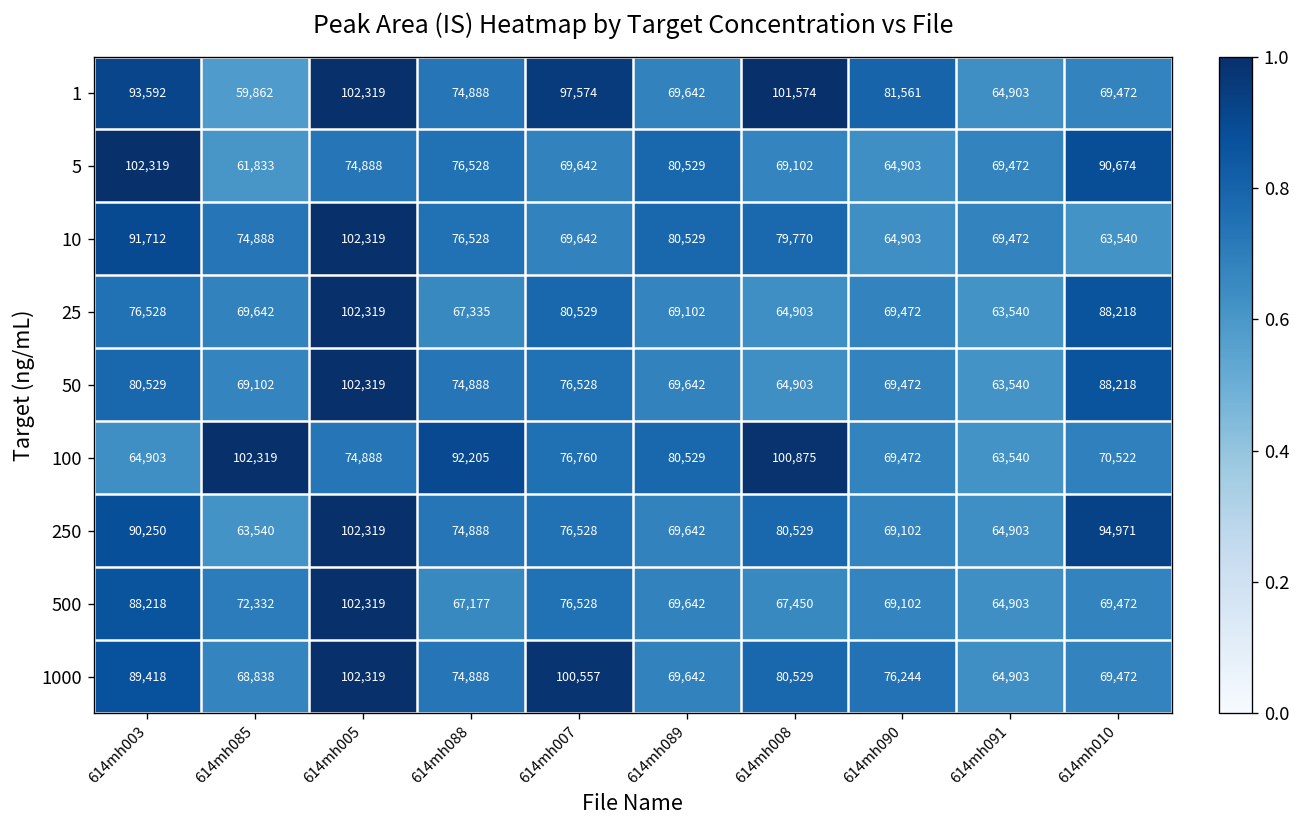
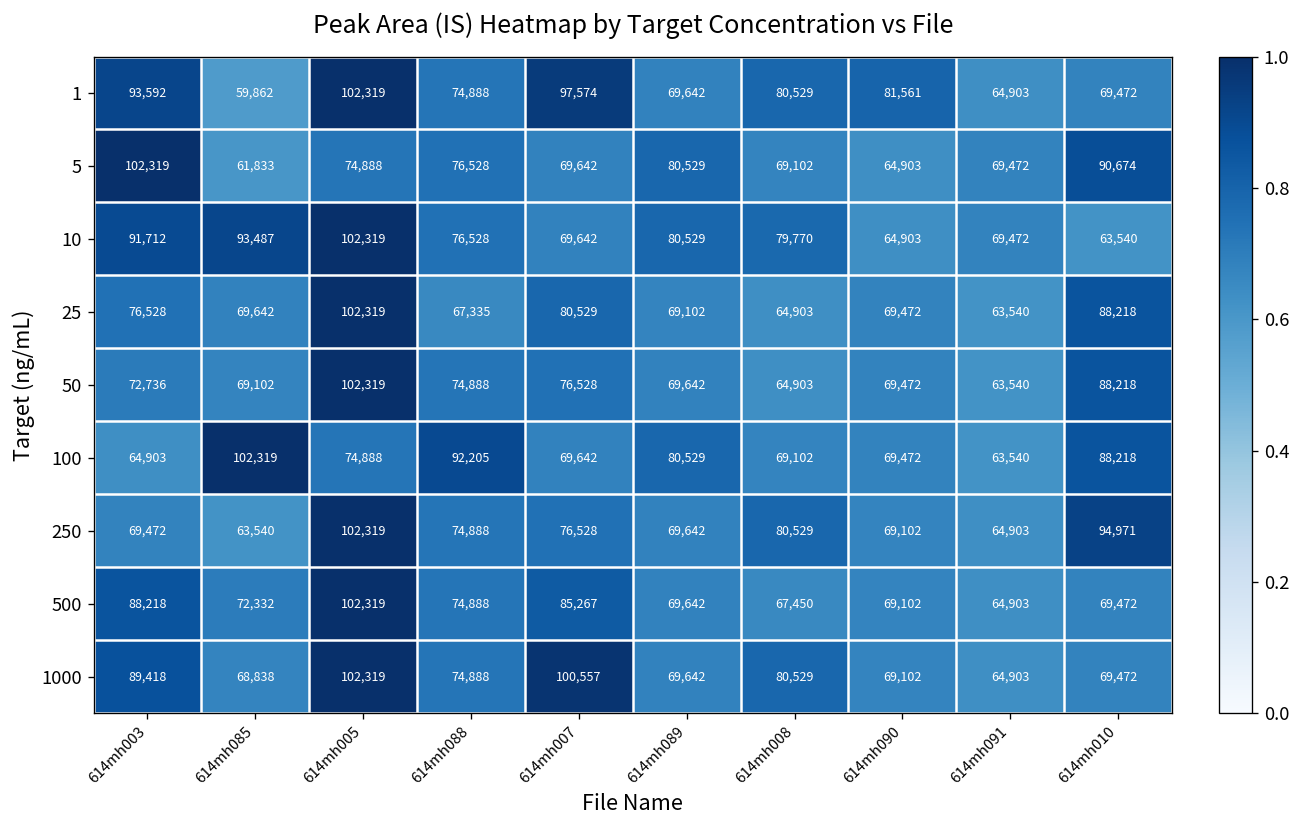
  {
    "1": {
      "614mh003": "93,592",
      "614mh085": "59,862",
      "614mh005": "102,319",
      "614mh088": "74,888",
      "614mh007": "97,574",
      "614mh089": "69,642",
-     "614mh008": "101,574",
+     "614mh008": "80,529",
      "614mh090": "81,561",
      "614mh091": "64,903",
      "614mh010": "69,472"
    },
    "5": {
      "614mh003": "102,319",
      "614mh085": "61,833",
      "614mh005": "74,888",
      "614mh088": "76,528",
      "614mh007": "69,642",
      "614mh089": "80,529",
      "614mh008": "69,102",
      "614mh090": "64,903",
      "614mh091": "69,472",
      "614mh010": "90,674"
    },
    "10": {
      "614mh003": "91,712",
-     "614mh085": "74,888",
+     "614mh085": "93,487",
      "614mh005": "102,319",
      "614mh088": "76,528",
      "614mh007": "69,642",
      "614mh089": "80,529",
      "614mh008": "79,770",
      "614mh090": "64,903",
      "614mh091": "69,472",
      "614mh010": "63,540"
    },
    "25": {
      "614mh003": "76,528",
      "614mh085": "69,642",
      "614mh005": "102,319",
      "614mh088": "67,335",
      "614mh007": "80,529",
      "614mh089": "69,102",
      "614mh008": "64,903",
      "614mh090": "69,472",
      "614mh091": "63,540",
      "614mh010": "88,218"
    },
    "50": {
-     "614mh003": "80,529",
+     "614mh003": "72,736",
      "614mh085": "69,102",
      "614mh005": "102,319",
      "614mh088": "74,888",
      "614mh007": "76,528",
      "614mh089": "69,642",
      "614mh008": "64,903",
      "614mh090": "69,472",
      "614mh091": "63,540",
      "614mh010": "88,218"
    },
    "100": {
      "614mh003": "64,903",
      "614mh085": "102,319",
      "614mh005": "74,888",
      "614mh088": "92,205",
-     "614mh007": "76,760",
+     "614mh007": "69,642",
      "614mh089": "80,529",
-     "614mh008": "100,875",
+     "614mh008": "69,102",
      "614mh090": "69,472",
      "614mh091": "63,540",
-     "614mh010": "70,522"
+     "614mh010": "88,218"
    },
    "250": {
-     "614mh003": "90,250",
+     "614mh003": "69,472",
      "614mh085": "63,540",
      "614mh005": "102,319",
      "614mh088": "74,888",
      "614mh007": "76,528",
      "614mh089": "69,642",
      "614mh008": "80,529",
      "614mh090": "69,102",
      "614mh091": "64,903",
      "614mh010": "94,971"
    },
    "500": {
      "614mh003": "88,218",
      "614mh085": "72,332",
      "614mh005": "102,319",
-     "614mh088": "67,177",
-     "614mh007": "76,528",
+     "614mh088": "74,888",
+     "614mh007": "85,267",
      "614mh089": "69,642",
      "614mh008": "67,450",
      "614mh090": "69,102",
      "614mh091": "64,903",
      "614mh010": "69,472"
    },
    "1000": {
      "614mh003": "89,418",
      "614mh085": "68,838",
      "614mh005": "102,319",
      "614mh088": "74,888",
      "614mh007": "100,557",
      "614mh089": "69,642",
      "614mh008": "80,529",
-     "614mh090": "76,244",
+     "614mh090": "69,102",
      "614mh091": "64,903",
      "614mh010": "69,472"
    }
  }
